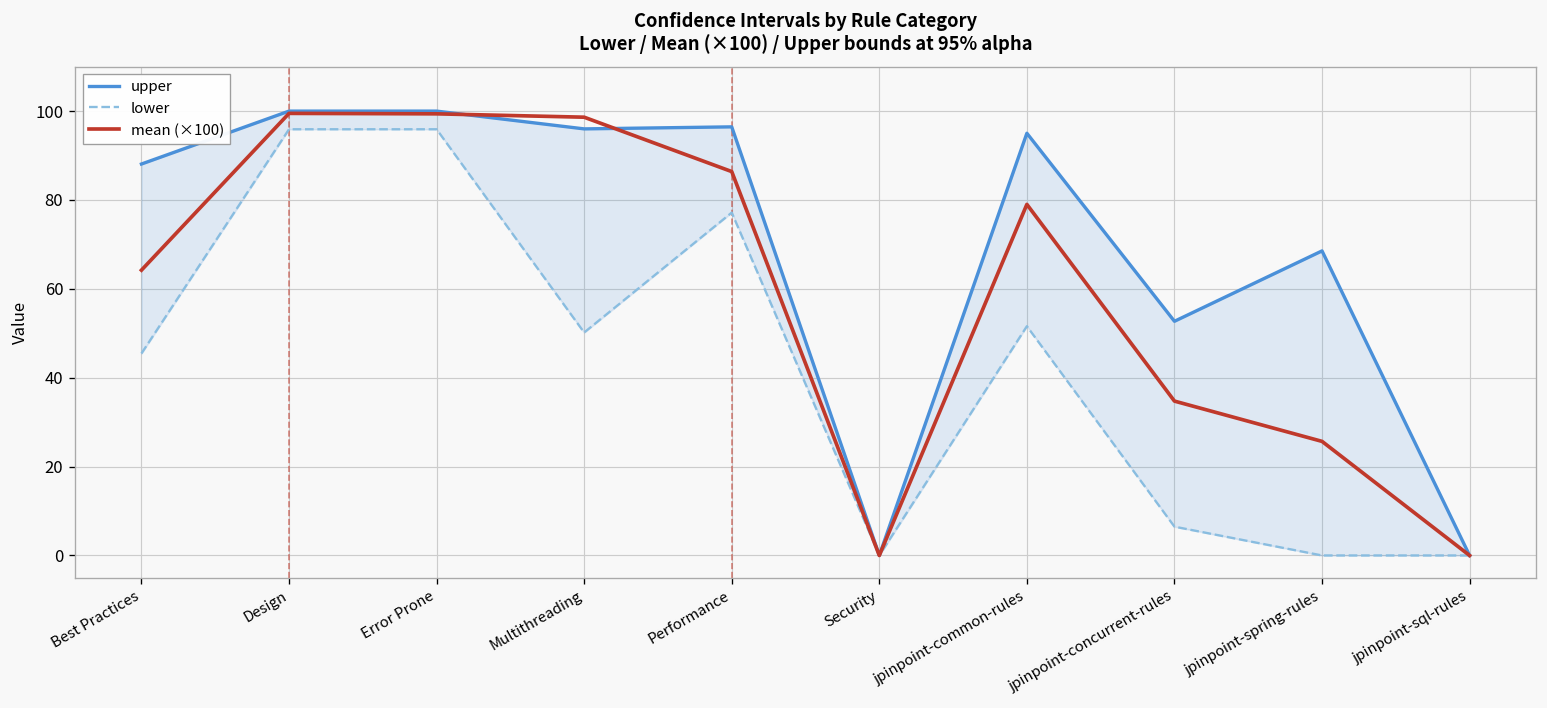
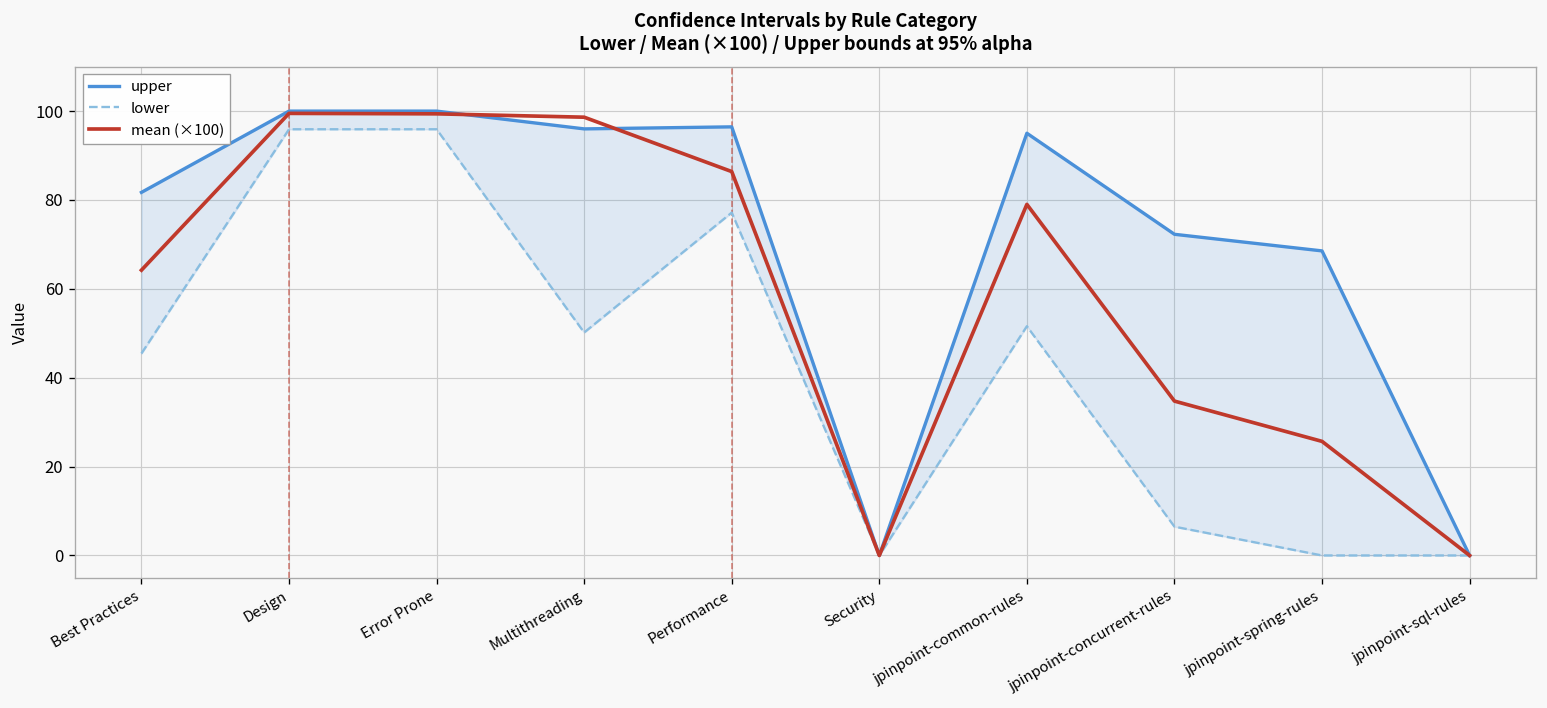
  {
    "upper": {
-     "Best Practices": 88,
+     "Best Practices": 82,
      "Multithreading": 96,
      "Performance": 96,
      "jpinpoint-common-rules": 95,
-     "jpinpoint-concurrent-rules": 53,
+     "jpinpoint-concurrent-rules": 72,
      "jpinpoint-spring-rules": 69
    },
    "lower": {
      "Best Practices": 45,
      "Design": 96,
      "Error Prone": 96,
      "Multithreading": 50,
      "Performance": 77,
      "jpinpoint-common-rules": 52,
      "jpinpoint-concurrent-rules": 6,
      "jpinpoint-spring-rules": 0
    },
    "mean (×100)": {
      "Best Practices": 64,
      "Multithreading": 99,
      "Performance": 86,
      "jpinpoint-common-rules": 79,
      "jpinpoint-concurrent-rules": 35,
      "jpinpoint-spring-rules": 26
    }
  }
